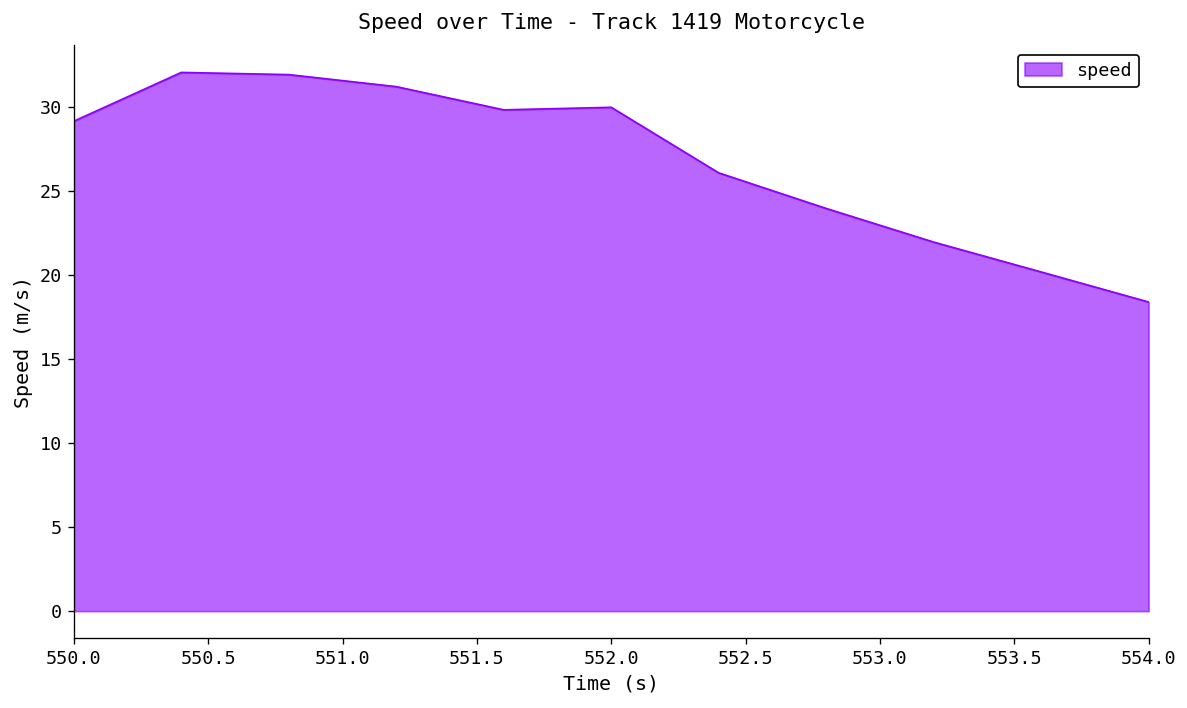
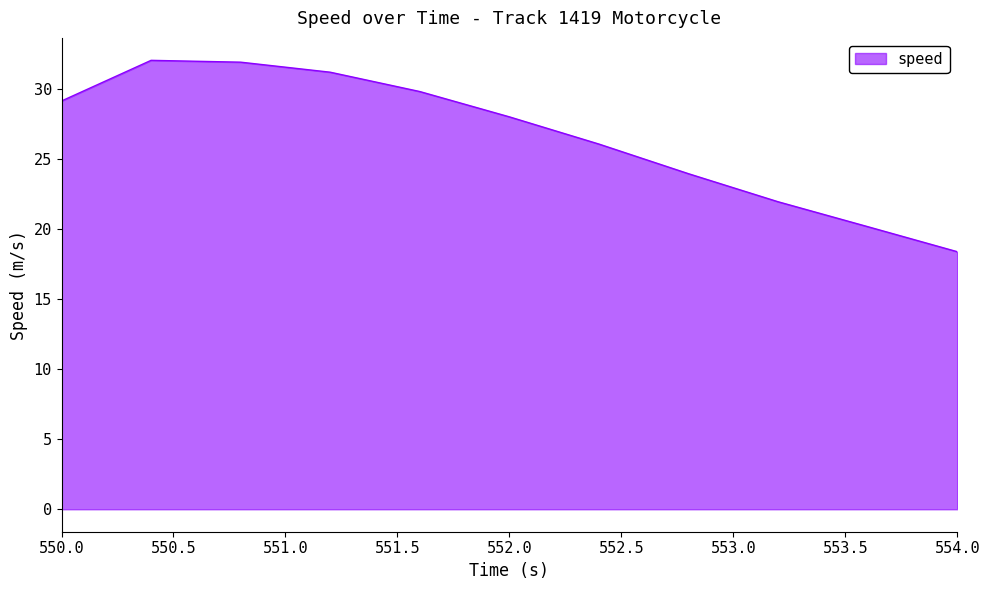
  {
    "550.0": 29.2,
-   "552.0": 30.0,
+   "552.0": 28.0,
    "554.0": 18.4
  }
